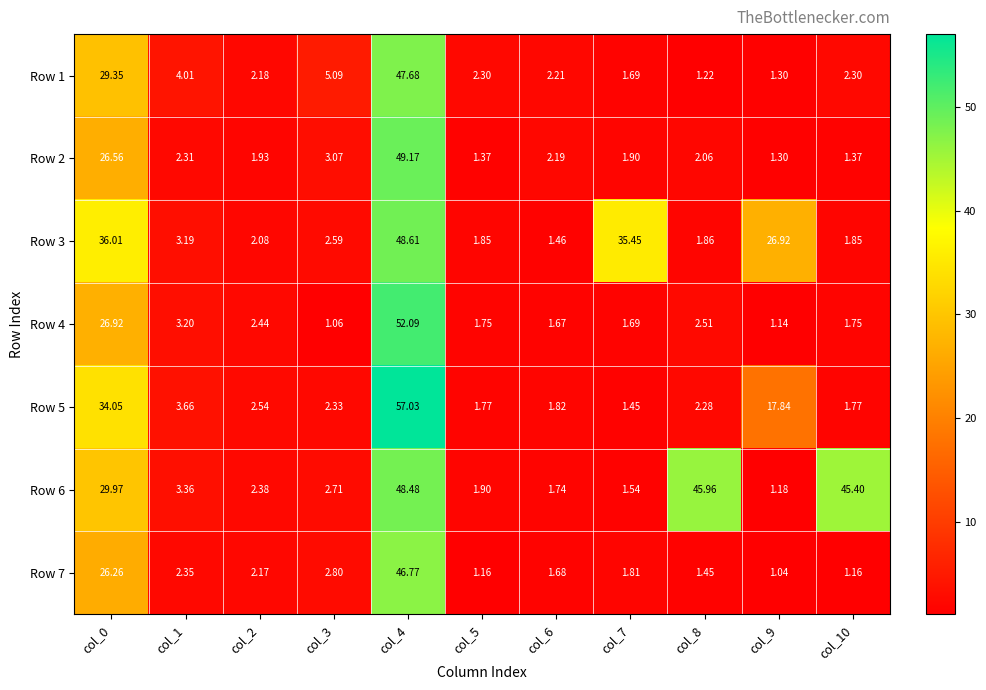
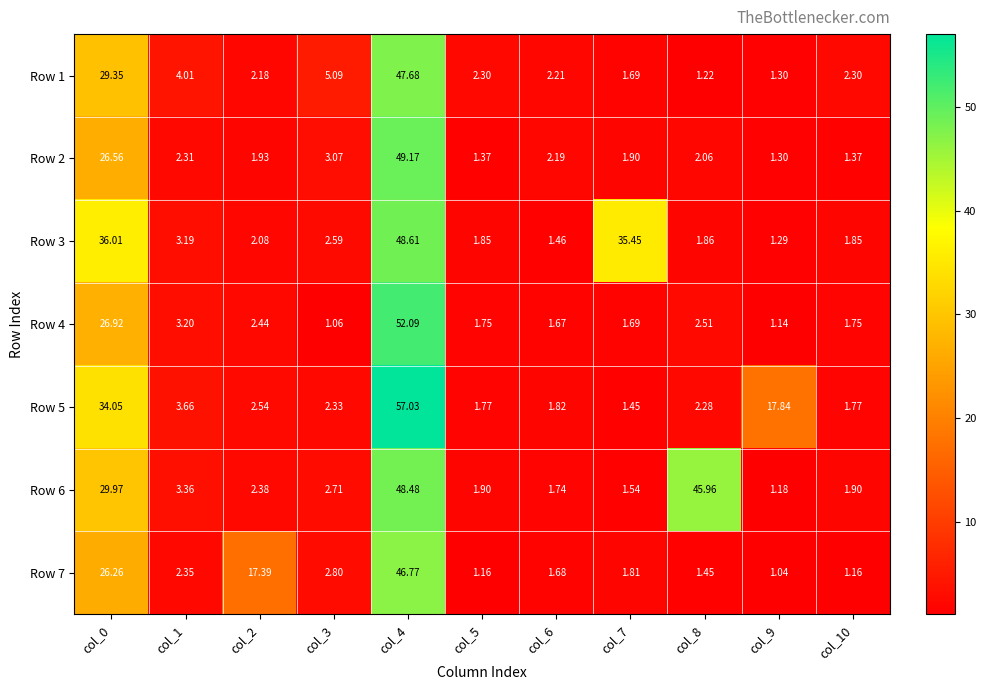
  {
    "Row 1": {
      "col_0": 29.35,
      "col_1": 4.01,
      "col_2": 2.18,
      "col_3": 5.09,
      "col_4": 47.68,
      "col_5": 2.30,
      "col_6": 2.21,
      "col_7": 1.69,
      "col_8": 1.22,
      "col_9": 1.30,
      "col_10": 2.30
    },
    "Row 2": {
      "col_0": 26.56,
      "col_1": 2.31,
      "col_2": 1.93,
      "col_3": 3.07,
      "col_4": 49.17,
      "col_5": 1.37,
      "col_6": 2.19,
      "col_7": 1.90,
      "col_8": 2.06,
      "col_9": 1.30,
      "col_10": 1.37
    },
    "Row 3": {
      "col_0": 36.01,
      "col_1": 3.19,
      "col_2": 2.08,
      "col_3": 2.59,
      "col_4": 48.61,
      "col_5": 1.85,
      "col_6": 1.46,
      "col_7": 35.45,
      "col_8": 1.86,
-     "col_9": 26.92,
+     "col_9": 1.29,
      "col_10": 1.85
    },
    "Row 4": {
      "col_0": 26.92,
      "col_1": 3.20,
      "col_2": 2.44,
      "col_3": 1.06,
      "col_4": 52.09,
      "col_5": 1.75,
      "col_6": 1.67,
      "col_7": 1.69,
      "col_8": 2.51,
      "col_9": 1.14,
      "col_10": 1.75
    },
    "Row 5": {
      "col_0": 34.05,
      "col_1": 3.66,
      "col_2": 2.54,
      "col_3": 2.33,
      "col_4": 57.03,
      "col_5": 1.77,
      "col_6": 1.82,
      "col_7": 1.45,
      "col_8": 2.28,
      "col_9": 17.84,
      "col_10": 1.77
    },
    "Row 6": {
      "col_0": 29.97,
      "col_1": 3.36,
      "col_2": 2.38,
      "col_3": 2.71,
      "col_4": 48.48,
      "col_5": 1.90,
      "col_6": 1.74,
      "col_7": 1.54,
      "col_8": 45.96,
      "col_9": 1.18,
-     "col_10": 45.40
+     "col_10": 1.90
    },
    "Row 7": {
      "col_0": 26.26,
      "col_1": 2.35,
-     "col_2": 2.17,
+     "col_2": 17.39,
      "col_3": 2.80,
      "col_4": 46.77,
      "col_5": 1.16,
      "col_6": 1.68,
      "col_7": 1.81,
      "col_8": 1.45,
      "col_9": 1.04,
      "col_10": 1.16
    }
  }
